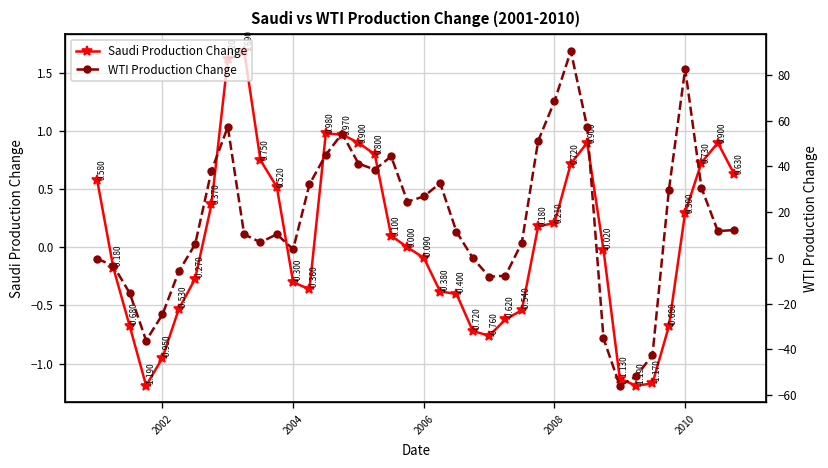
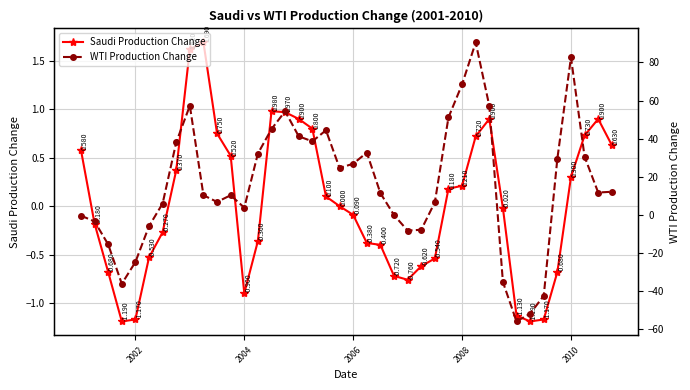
  {
    "Saudi Production Change": {
-     "2002": -0.950,
-     "2004": -0.300,
+     "2002": -1.170,
+     "2004": -0.900,
      "2006": -0.090,
      "2008": 0.210,
      "2010": 0.300
    }
  }
